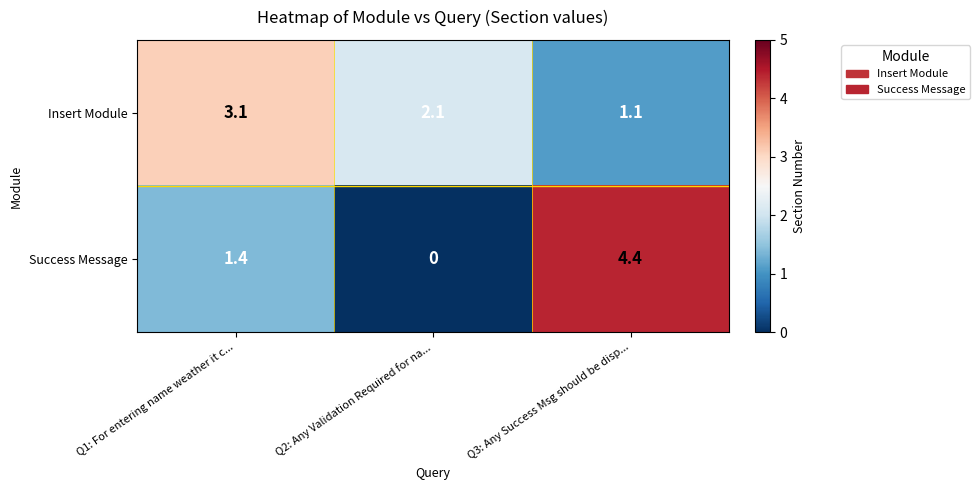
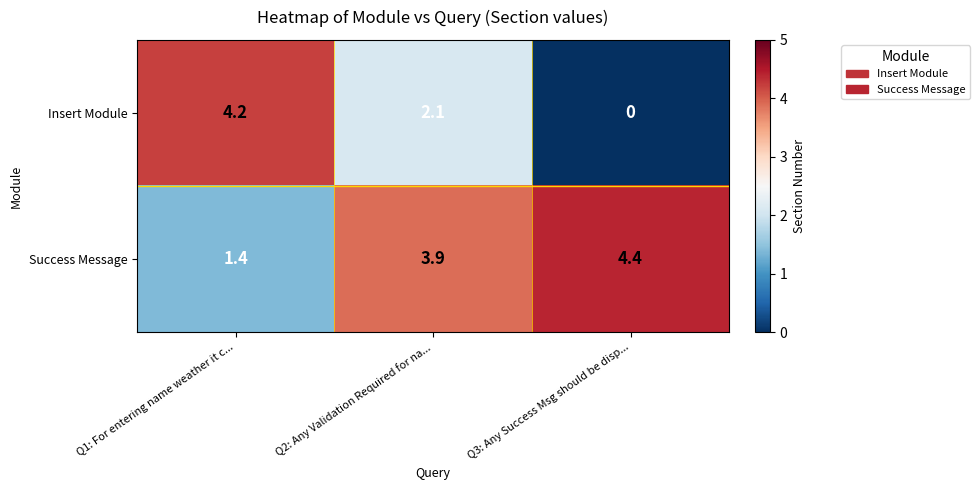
  {
    "Insert Module": {
-     "Q1: For entering name weather it c...": 3.1,
-     "Q3: Any Success Msg should be disp...": 1.1
+     "Q1: For entering name weather it c...": 4.2,
+     "Q3: Any Success Msg should be disp...": 0
    },
    "Success Message": {
      "Q1: For entering name weather it c...": 1.4,
-     "Q2: Any Validation Required for na...": 0,
+     "Q2: Any Validation Required for na...": 3.9,
      "Q3: Any Success Msg should be disp...": 4.4
    }
  }
